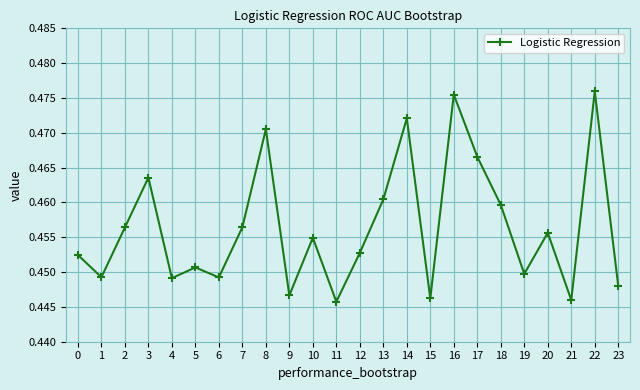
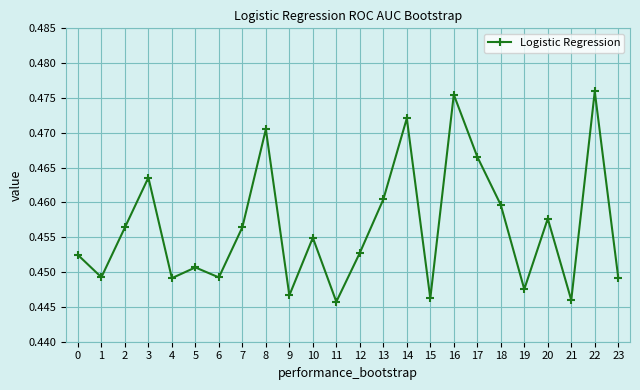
  {
    "0": 0.452,
    "1": 0.449,
    "2": 0.456,
    "3": 0.464,
    "4": 0.449,
    "5": 0.451,
    "6": 0.449,
    "7": 0.456,
    "8": 0.471,
    "9": 0.447,
    "10": 0.455,
    "11": 0.446,
    "12": 0.453,
    "13": 0.460,
    "14": 0.472,
    "15": 0.446,
    "16": 0.475,
    "17": 0.467,
    "18": 0.460,
-   "19": 0.450,
-   "20": 0.456,
+   "19": 0.448,
+   "20": 0.458,
    "21": 0.446,
    "22": 0.476,
-   "23": 0.448
+   "23": 0.449
  }
